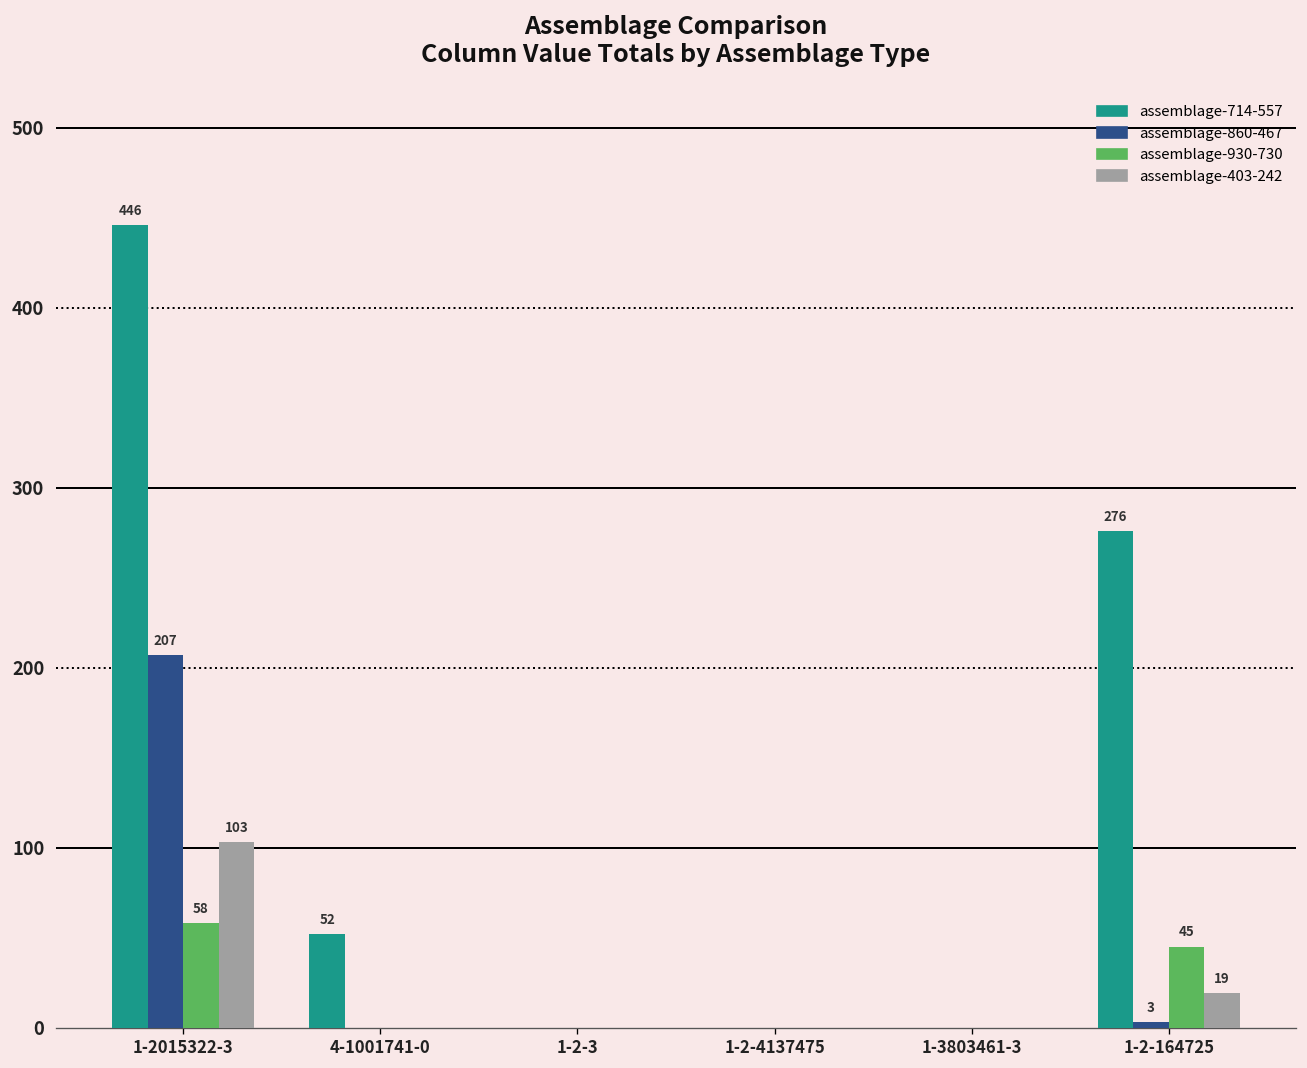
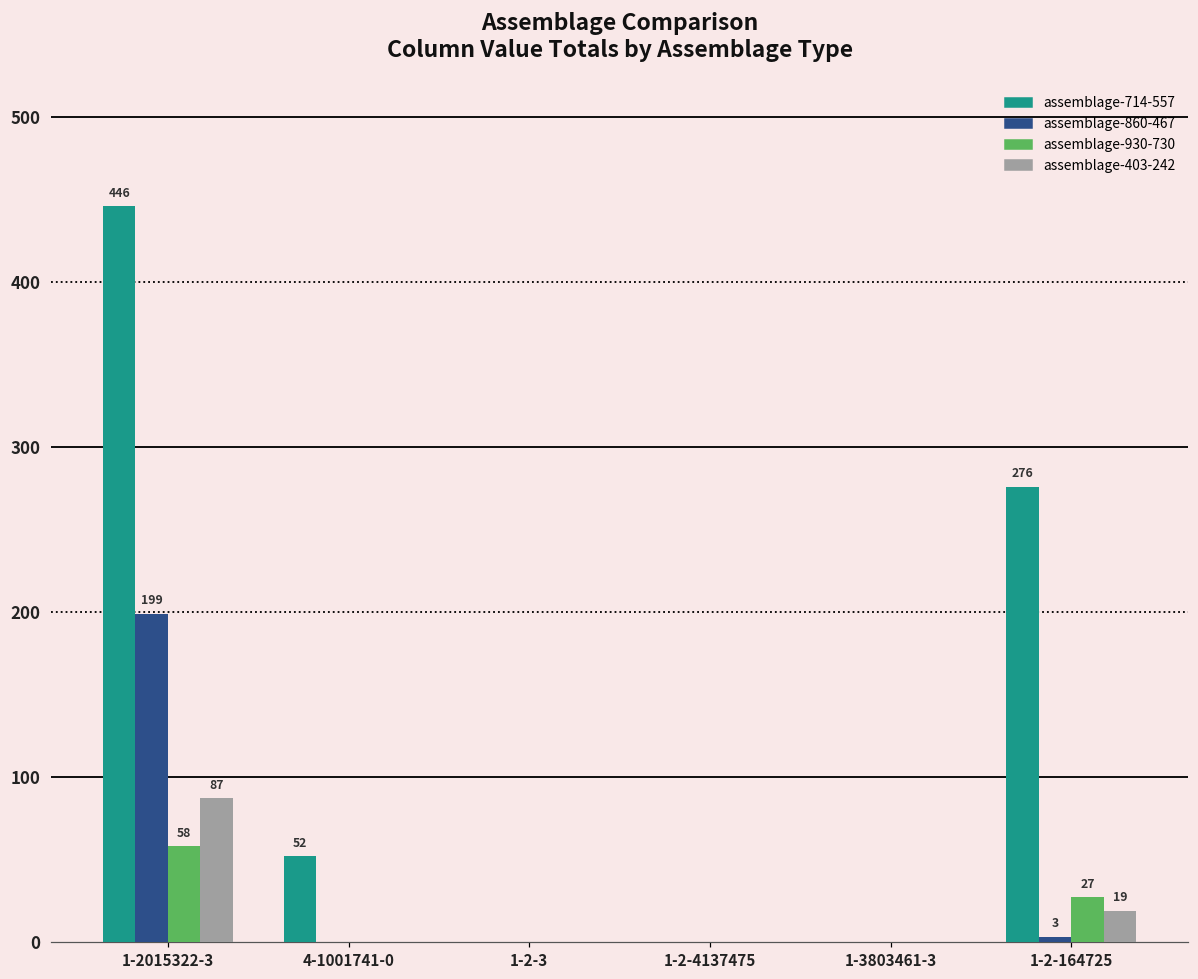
  {
    "assemblage-714-557": {
      "1-2015322-3": 446,
      "4-1001741-0": 52,
      "1-2-164725": 276
    },
    "assemblage-860-467": {
-     "1-2015322-3": 207,
+     "1-2015322-3": 199,
      "1-2-164725": 3
    },
    "assemblage-930-730": {
      "1-2015322-3": 58,
-     "1-2-164725": 45
+     "1-2-164725": 27
    },
    "assemblage-403-242": {
-     "1-2015322-3": 103,
+     "1-2015322-3": 87,
      "1-2-164725": 19
    }
  }
